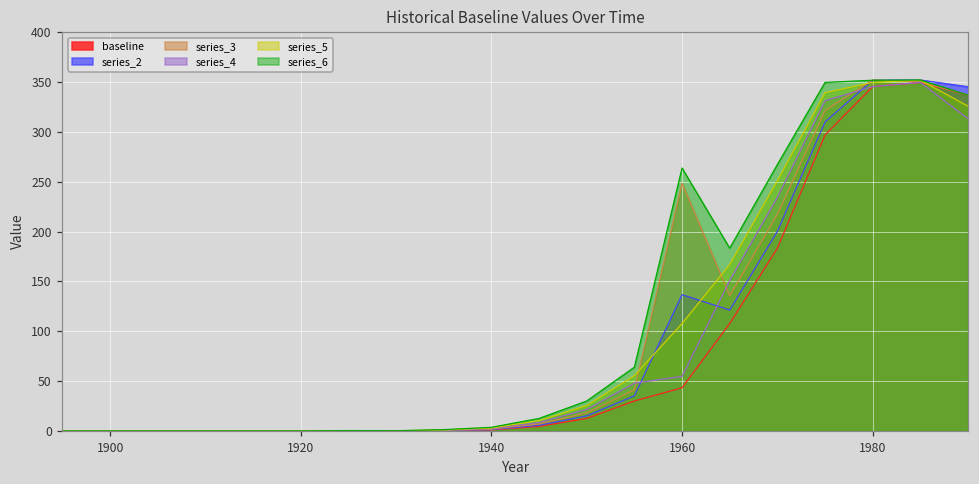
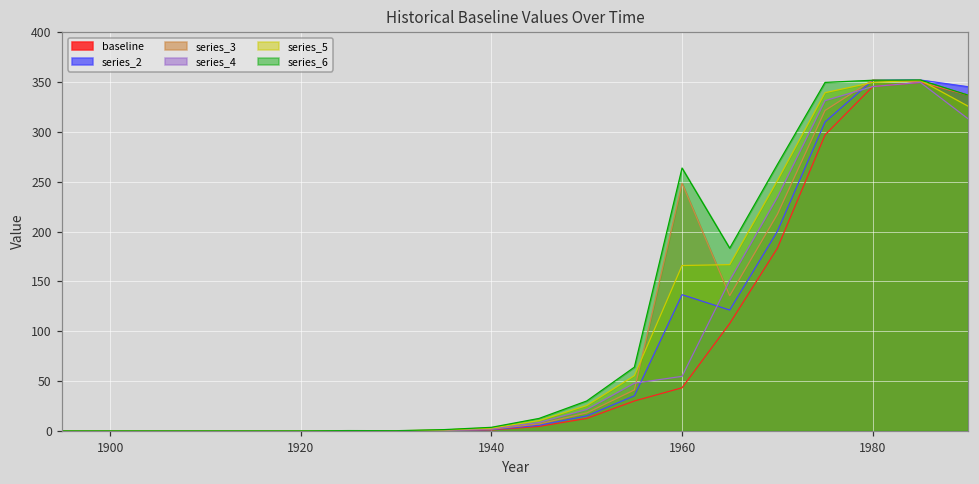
  {
    "baseline": {
      "1960": 40
    },
    "series_2": {
      "1960": 140
    },
    "series_3": {
      "1960": 250
    },
    "series_4": {
      "1960": 50
    },
    "series_5": {
-     "1960": 110
+     "1960": 170
    },
    "series_6": {
      "1960": 260
    }
  }
